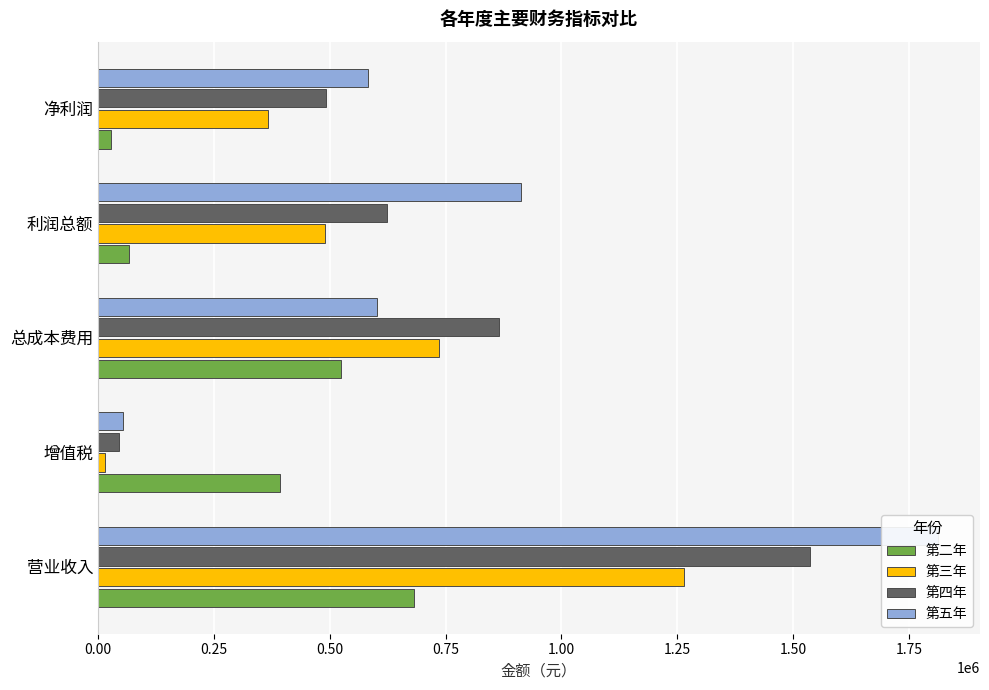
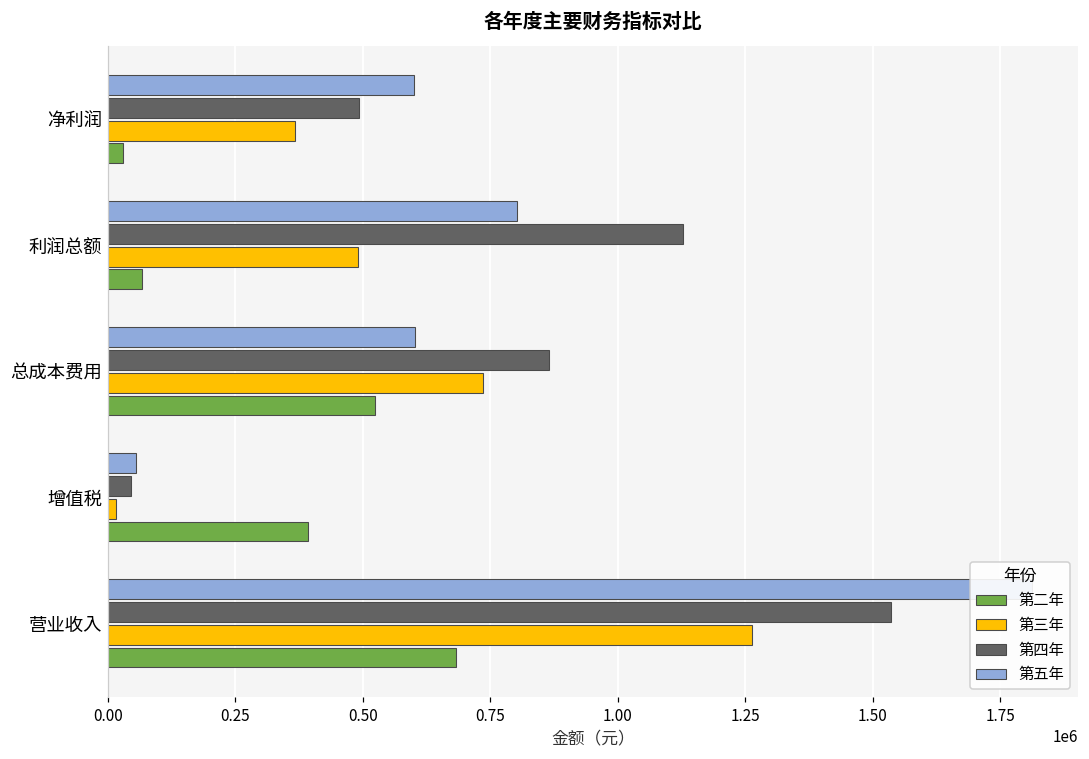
  {
    "第二年": {
      "净利润": 30000,
      "利润总额": 70000,
      "总成本费用": 520000,
      "增值税": 390000,
      "营业收入": 680000
    },
    "第三年": {
      "净利润": 370000,
      "利润总额": 490000,
      "总成本费用": 740000,
      "增值税": 20000,
      "营业收入": 1260000
    },
    "第四年": {
      "净利润": 490000,
-     "利润总额": 620000,
+     "利润总额": 1130000,
      "总成本费用": 870000,
      "增值税": 50000,
      "营业收入": 1540000
    },
    "第五年": {
-     "净利润": 580000,
-     "利润总额": 910000,
+     "净利润": 600000,
+     "利润总额": 800000,
      "总成本费用": 600000,
      "增值税": 50000
    }
  }
